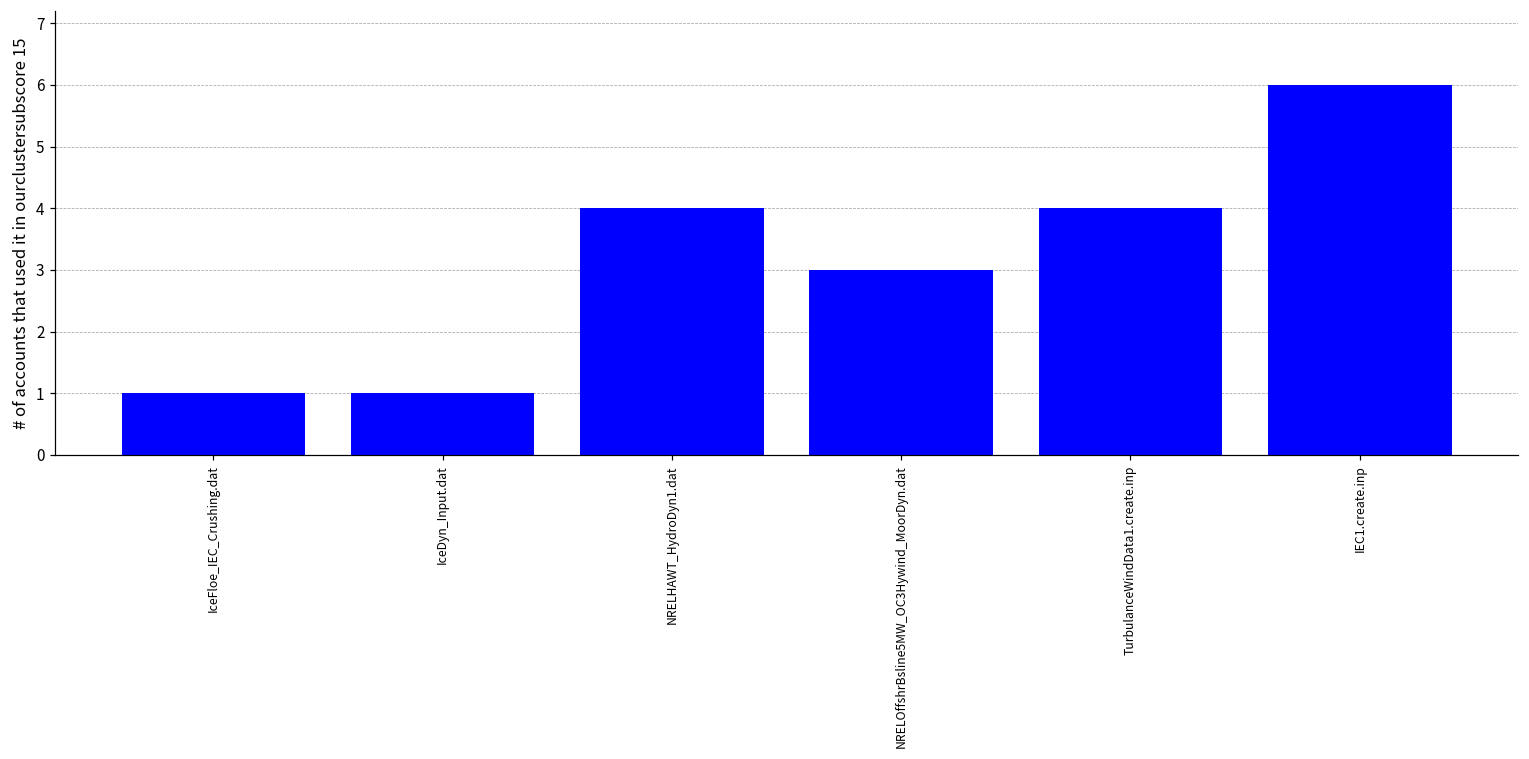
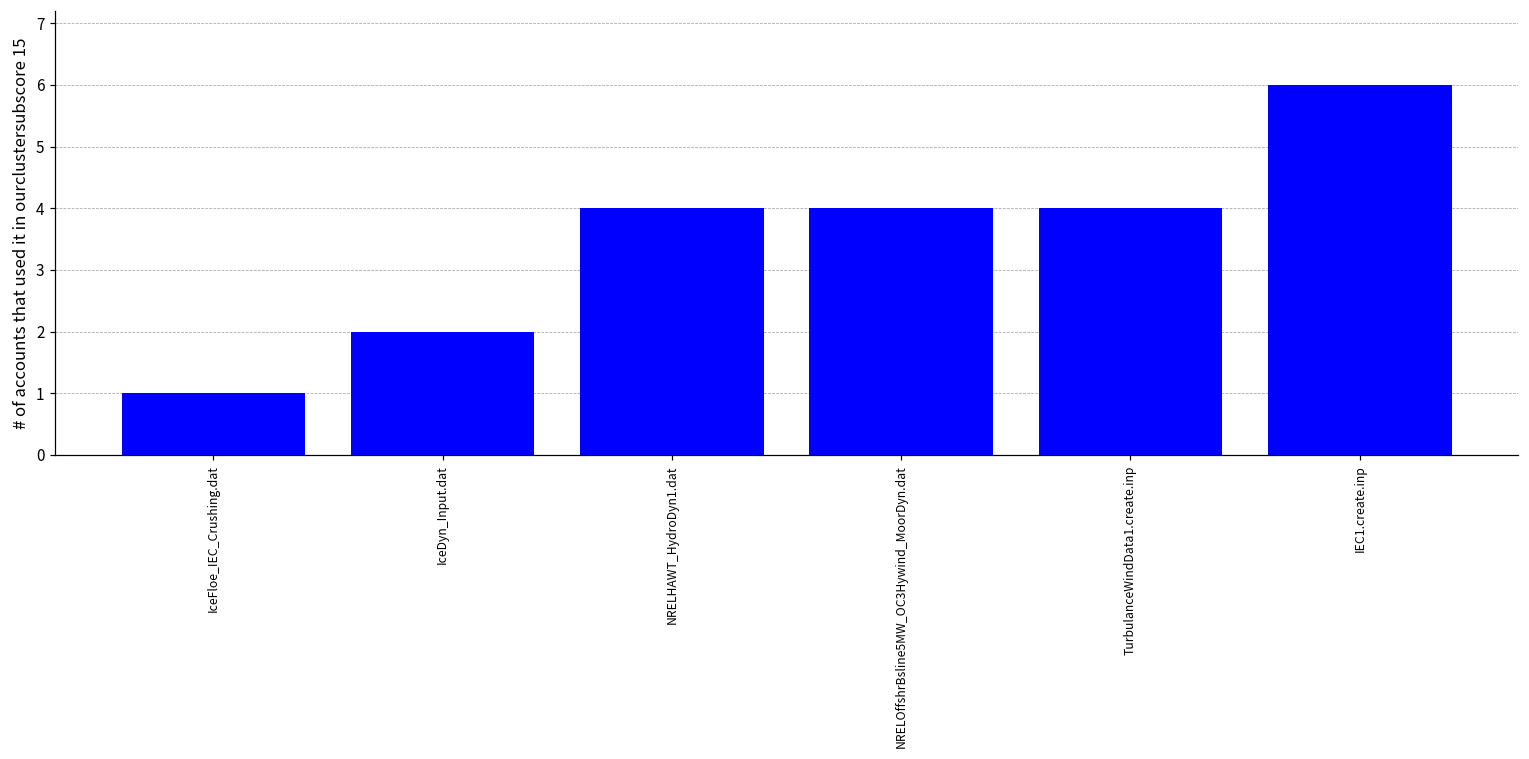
  {
    "IceFloe_IEC_Crushing.dat": 1,
-   "IceDyn_Input.dat": 1,
+   "IceDyn_Input.dat": 2,
    "NRELHAWT_HydroDyn1.dat": 4,
-   "NRELOffshrBsline5MW_OC3Hywind_MoorDyn.dat": 3,
+   "NRELOffshrBsline5MW_OC3Hywind_MoorDyn.dat": 4,
    "TurbulanceWindData1.create.inp": 4,
    "IEC1.create.inp": 6
  }
